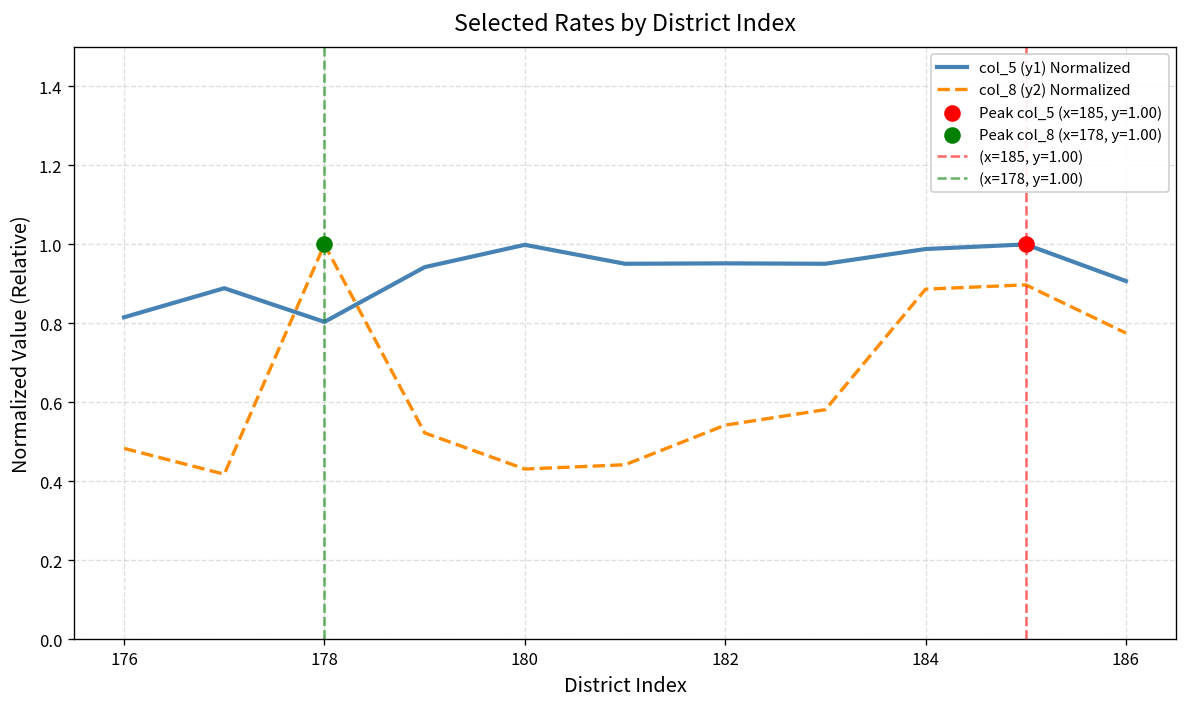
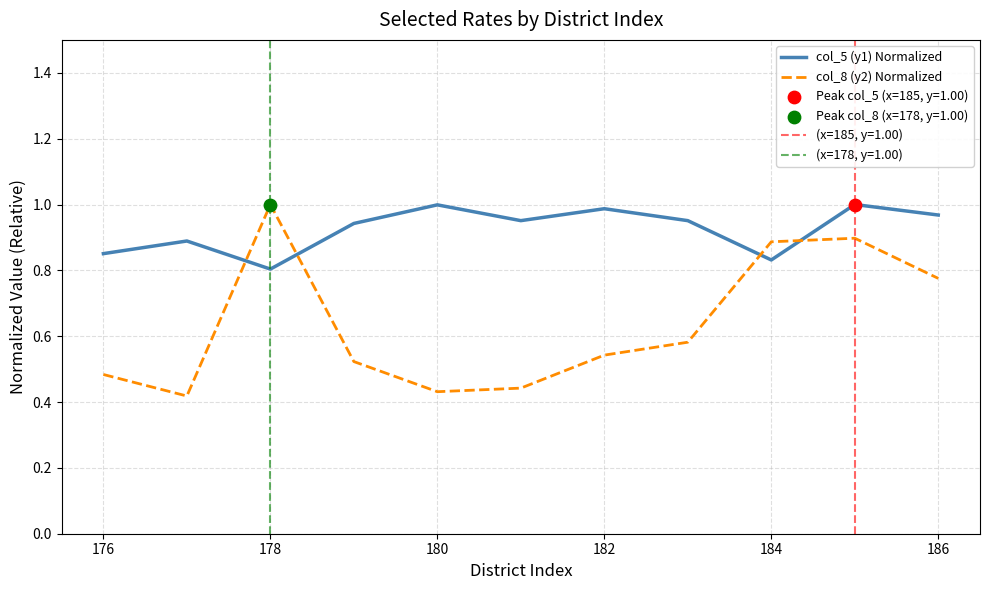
  {
    "col_5 (y1) Normalized": {
-     "176": 0.82,
+     "176": 0.85,
      "178": 0.80,
      "180": 1.00,
-     "182": 0.95,
-     "184": 0.99,
-     "186": 0.91
+     "182": 0.99,
+     "184": 0.83,
+     "186": 0.97
    },
    "col_8 (y2) Normalized": {
      "176": 0.48,
      "180": 0.43,
      "182": 0.54,
      "184": 0.89,
      "186": 0.78
    }
  }
